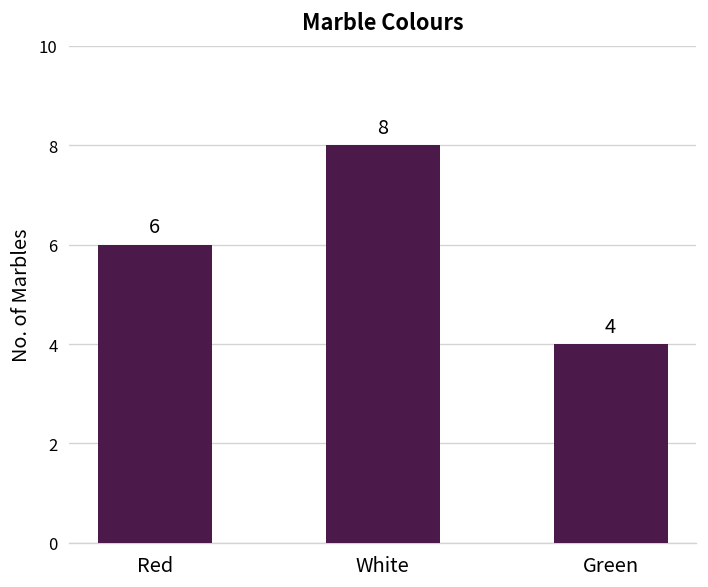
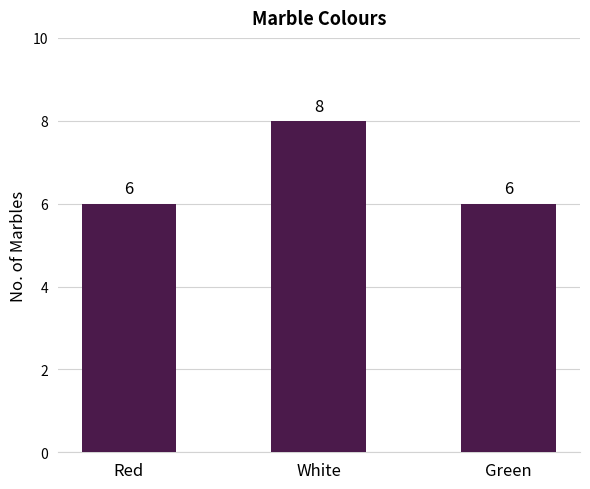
  {
    "Red": 6,
    "White": 8,
-   "Green": 4
+   "Green": 6
  }
